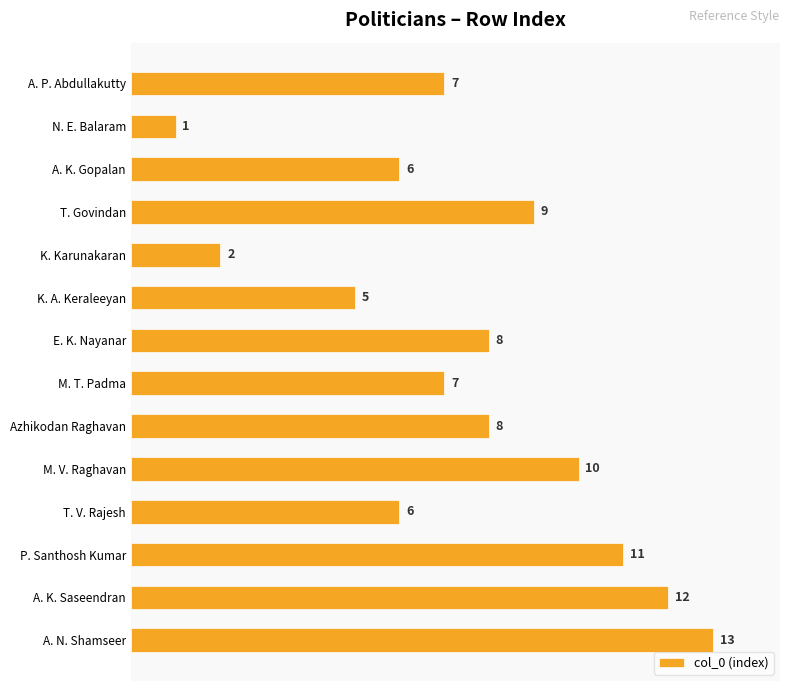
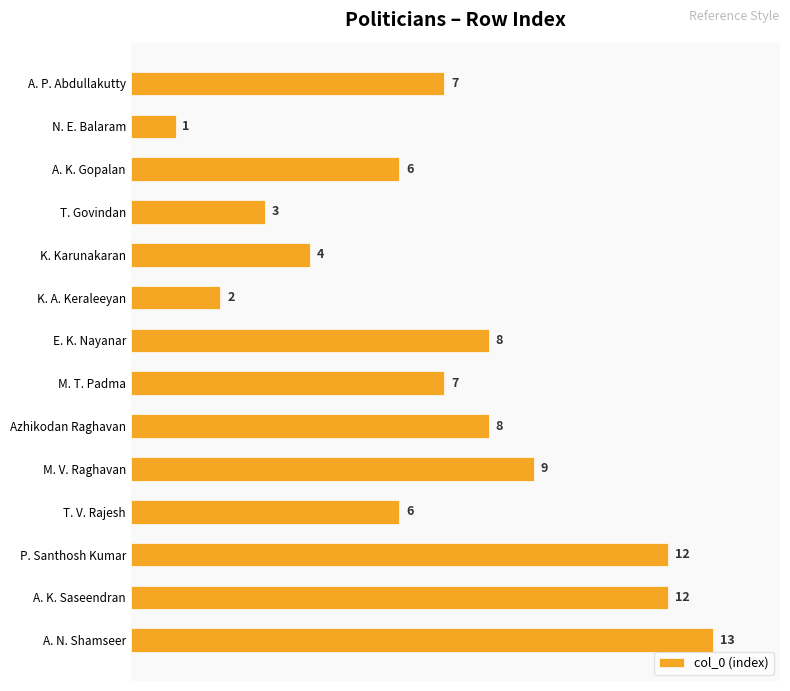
  {
    "A. P. Abdullakutty": 7,
    "N. E. Balaram": 1,
    "A. K. Gopalan": 6,
-   "T. Govindan": 9,
-   "K. Karunakaran": 2,
-   "K. A. Keraleeyan": 5,
+   "T. Govindan": 3,
+   "K. Karunakaran": 4,
+   "K. A. Keraleeyan": 2,
    "E. K. Nayanar": 8,
    "M. T. Padma": 7,
    "Azhikodan Raghavan": 8,
-   "M. V. Raghavan": 10,
+   "M. V. Raghavan": 9,
    "T. V. Rajesh": 6,
-   "P. Santhosh Kumar": 11,
+   "P. Santhosh Kumar": 12,
    "A. K. Saseendran": 12,
    "A. N. Shamseer": 13
  }
